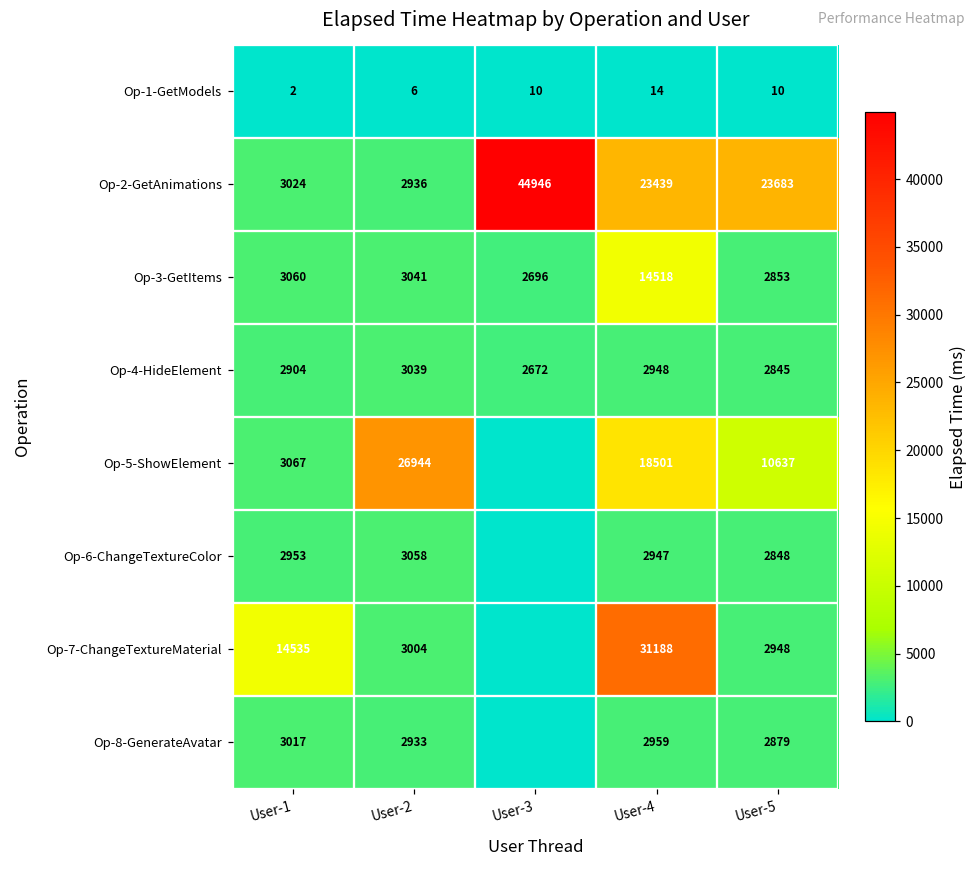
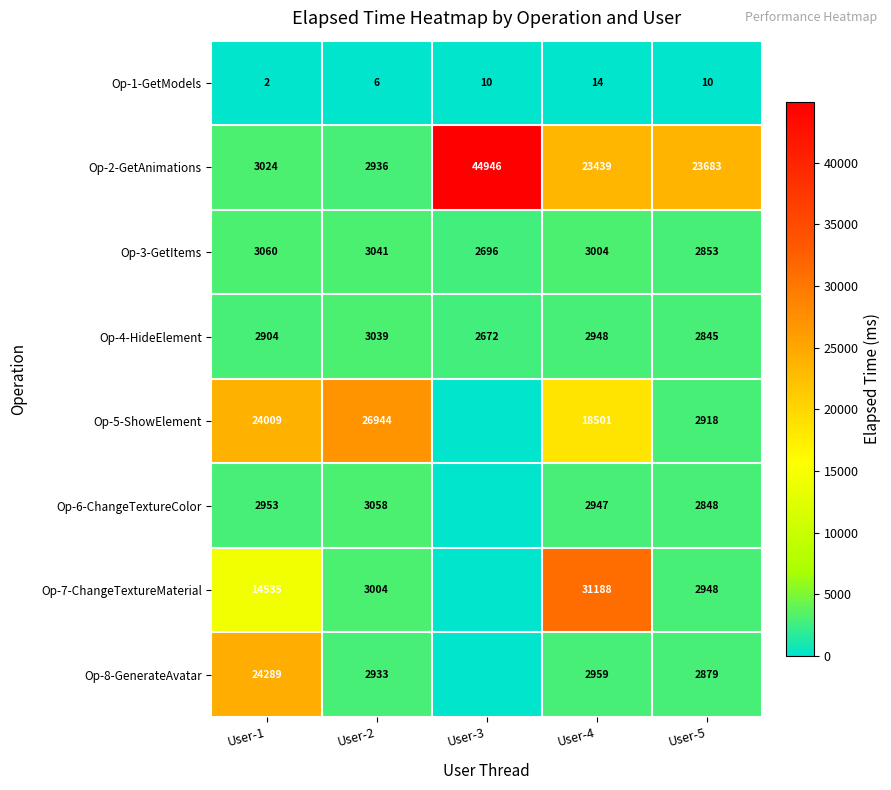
  {
    "Op-1-GetModels": {
      "User-1": 2,
      "User-2": 6,
      "User-3": 10,
      "User-4": 14,
      "User-5": 10
    },
    "Op-2-GetAnimations": {
      "User-1": 3024,
      "User-2": 2936,
      "User-3": 44946,
      "User-4": 23439,
      "User-5": 23683
    },
    "Op-3-GetItems": {
      "User-1": 3060,
      "User-2": 3041,
      "User-3": 2696,
-     "User-4": 14518,
+     "User-4": 3004,
      "User-5": 2853
    },
    "Op-4-HideElement": {
      "User-1": 2904,
      "User-2": 3039,
      "User-3": 2672,
      "User-4": 2948,
      "User-5": 2845
    },
    "Op-5-ShowElement": {
-     "User-1": 3067,
+     "User-1": 24009,
      "User-2": 26944,
      "User-4": 18501,
-     "User-5": 10637
+     "User-5": 2918
    },
    "Op-6-ChangeTextureColor": {
      "User-1": 2953,
      "User-2": 3058,
      "User-4": 2947,
      "User-5": 2848
    },
    "Op-7-ChangeTextureMaterial": {
      "User-1": 14535,
      "User-2": 3004,
      "User-4": 31188,
      "User-5": 2948
    },
    "Op-8-GenerateAvatar": {
-     "User-1": 3017,
+     "User-1": 24289,
      "User-2": 2933,
      "User-4": 2959,
      "User-5": 2879
    }
  }
